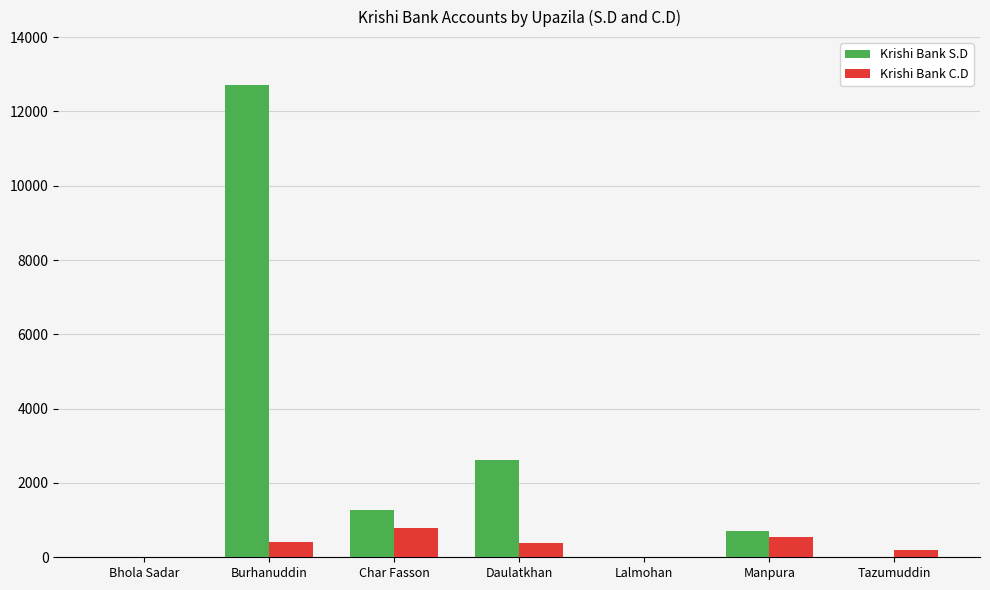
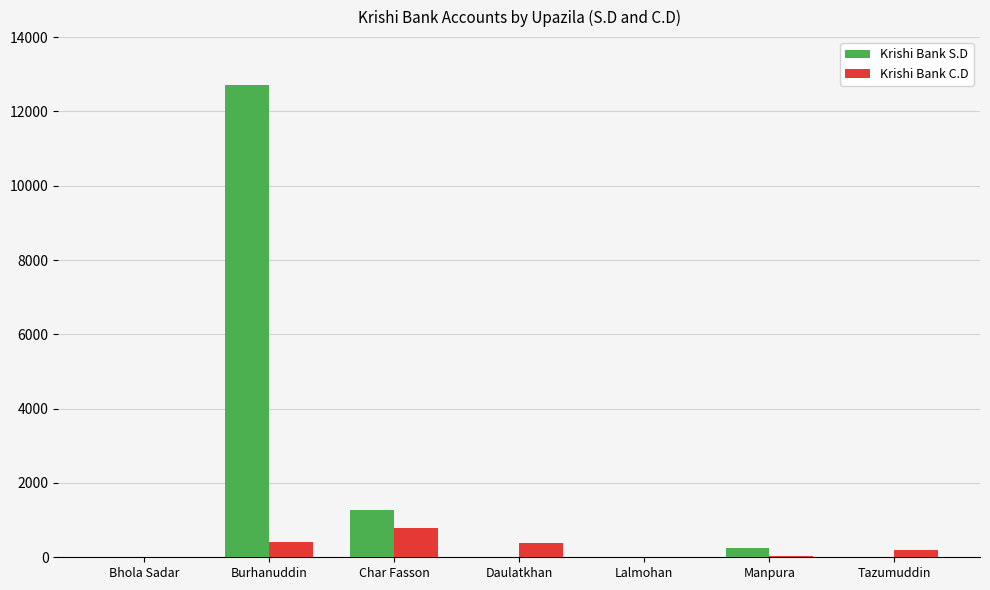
  {
    "Krishi Bank S.D": {
      "Bhola Sadar": 0,
      "Burhanuddin": 12700,
      "Char Fasson": 1300,
-     "Daulatkhan": 2600,
+     "Daulatkhan": 0,
      "Lalmohan": 0,
-     "Manpura": 700,
+     "Manpura": 300,
      "Tazumuddin": 0
    },
    "Krishi Bank C.D": {
      "Bhola Sadar": 0,
      "Burhanuddin": 400,
      "Char Fasson": 800,
      "Daulatkhan": 400,
      "Lalmohan": 0,
-     "Manpura": 600,
+     "Manpura": 0,
      "Tazumuddin": 200
    }
  }
